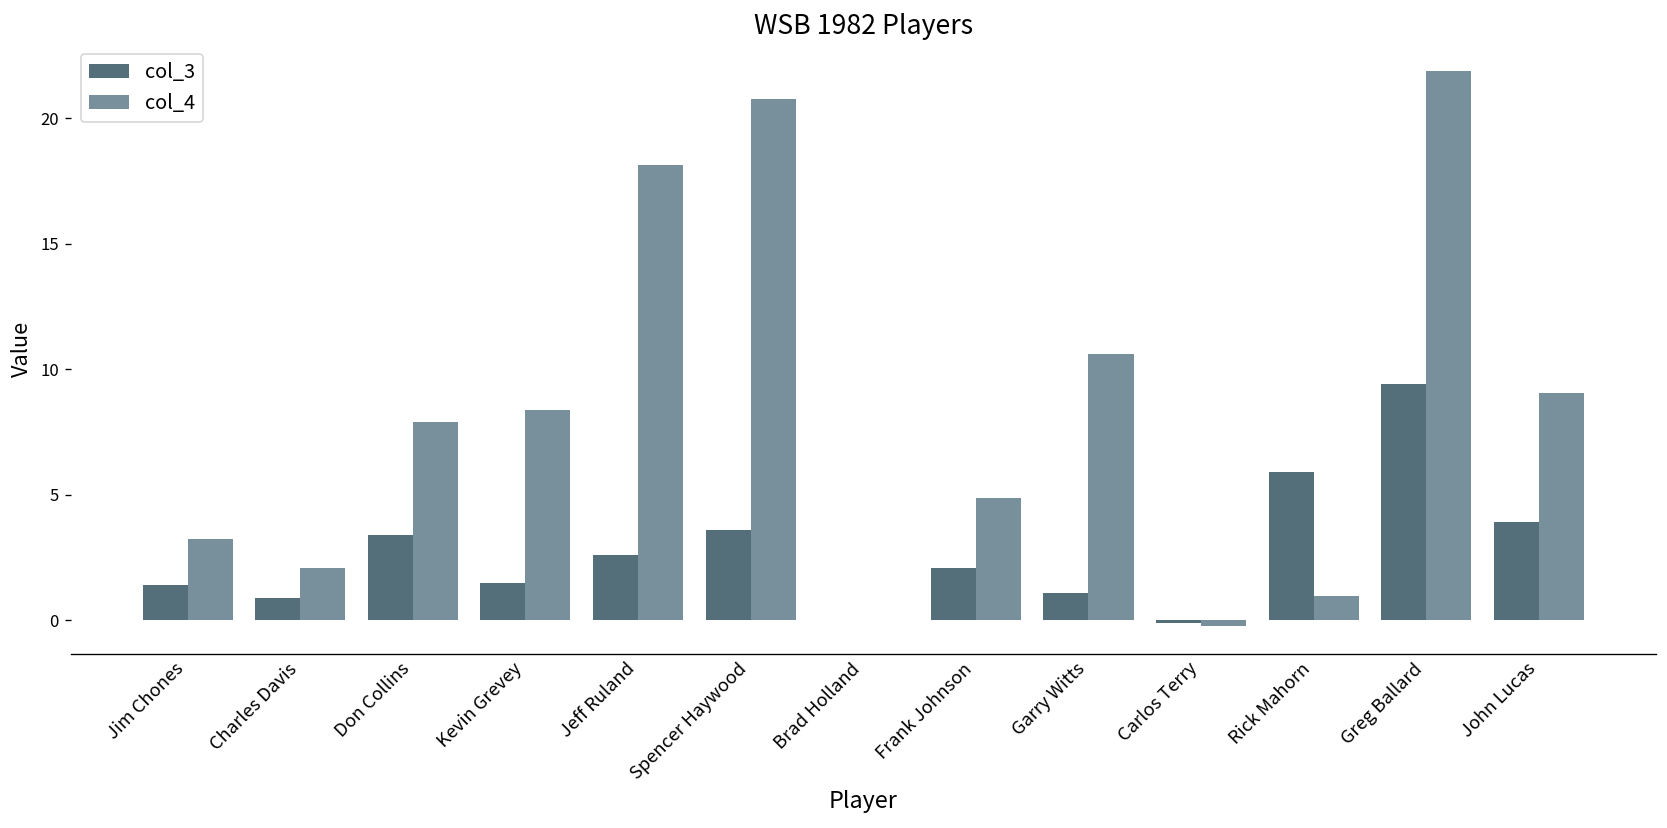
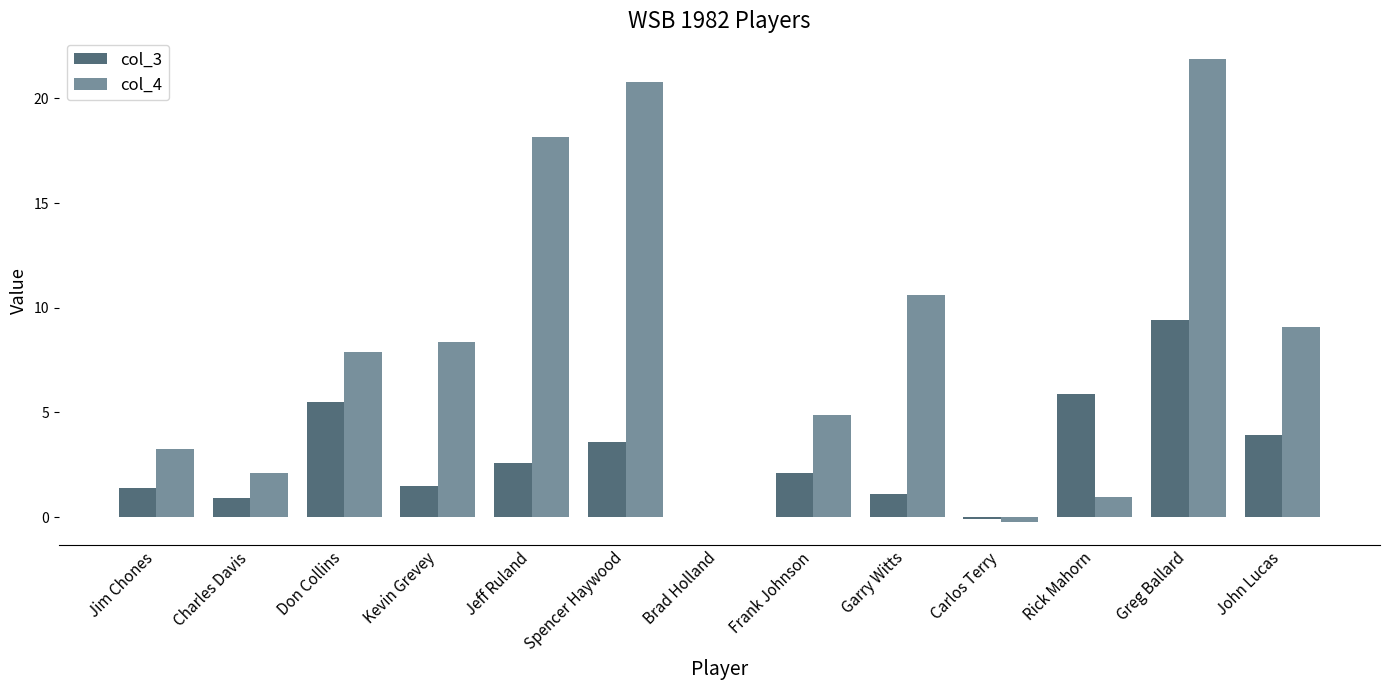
  {
    "col_3": {
      "Jim Chones": 1.4,
      "Charles Davis": 0.9,
-     "Don Collins": 3.4,
+     "Don Collins": 5.5,
      "Kevin Grevey": 1.5,
      "Jeff Ruland": 2.6,
      "Spencer Haywood": 3.6,
      "Brad Holland": 0.0,
      "Frank Johnson": 2.1,
      "Garry Witts": 1.1,
      "Rick Mahorn": 5.9,
      "Greg Ballard": 9.4,
      "John Lucas": 3.9
    },
    "col_4": {
      "Jim Chones": 3.3,
      "Charles Davis": 2.1,
      "Don Collins": 7.9,
      "Kevin Grevey": 8.4,
      "Jeff Ruland": 18.1,
      "Spencer Haywood": 20.8,
      "Brad Holland": 0.0,
      "Frank Johnson": 4.9,
      "Garry Witts": 10.6,
      "Carlos Terry": -0.2,
      "Rick Mahorn": 1.0,
      "Greg Ballard": 21.9,
      "John Lucas": 9.1
    }
  }
